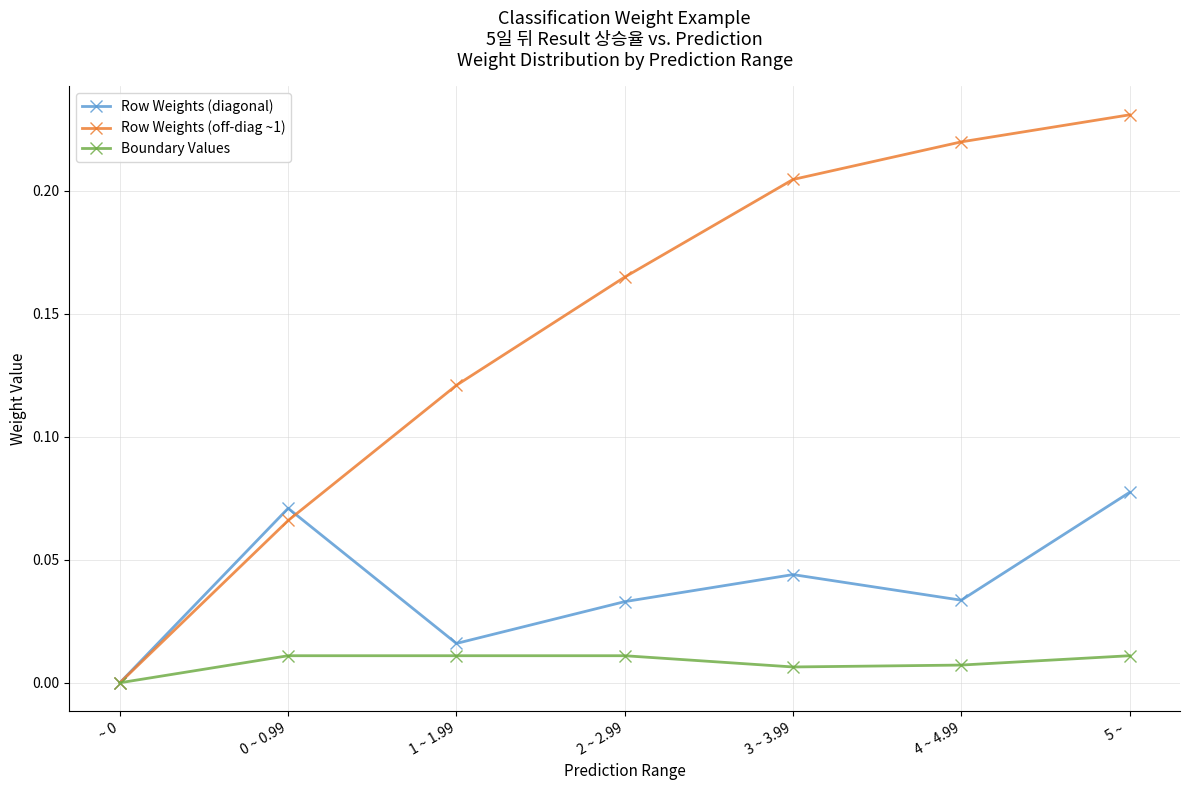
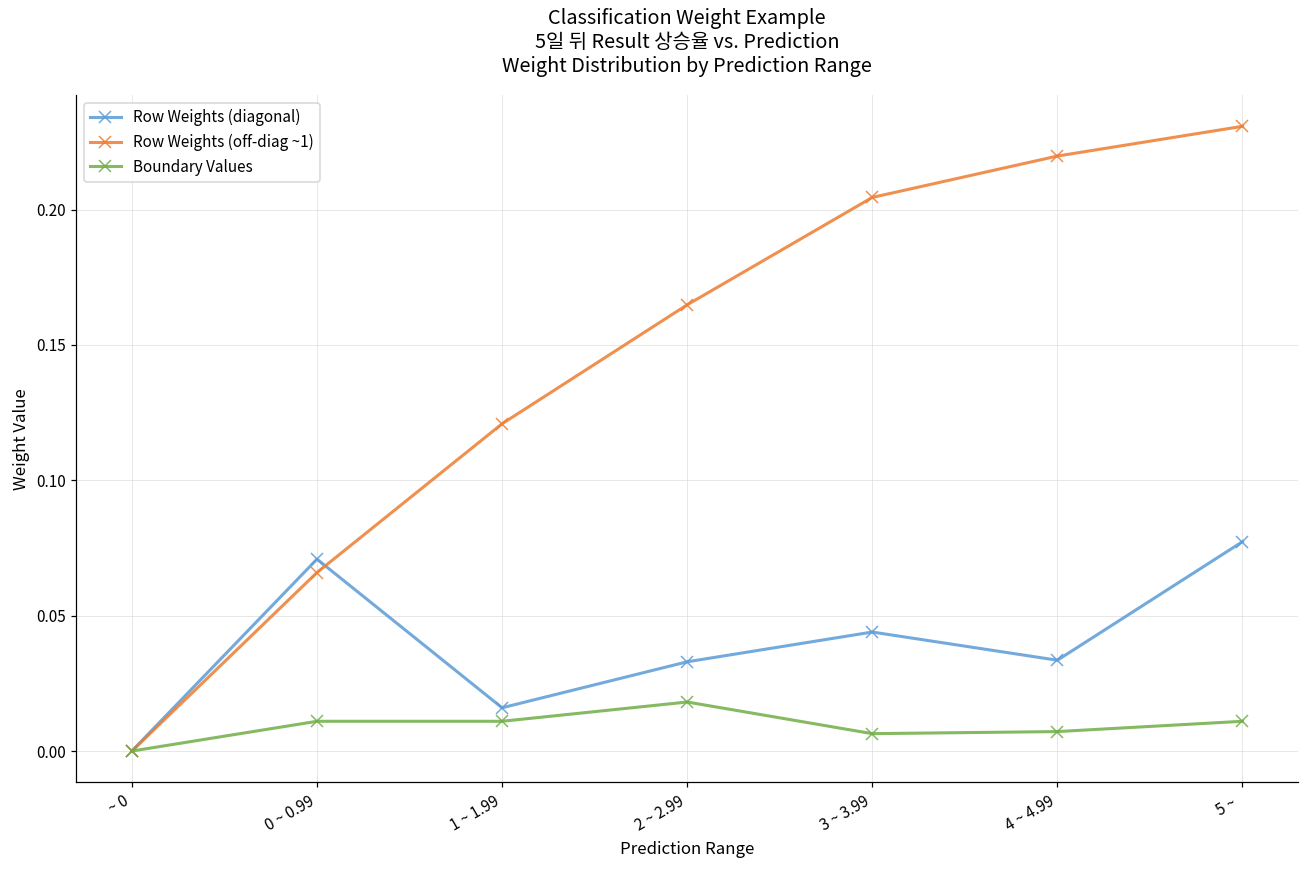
  {
    "Row Weights (diagonal)": {
      "0 ~ 0.99": 0.071,
      "1 ~ 1.99": 0.016,
      "2 ~ 2.99": 0.033,
      "3 ~ 3.99": 0.044,
      "4 ~ 4.99": 0.034,
      "5 ~": 0.077
    },
    "Row Weights (off-diag ~1)": {
      "0 ~ 0.99": 0.066,
      "1 ~ 1.99": 0.121,
      "2 ~ 2.99": 0.165,
      "3 ~ 3.99": 0.205,
      "4 ~ 4.99": 0.220,
      "5 ~": 0.231
    },
    "Boundary Values": {
      "0 ~ 0.99": 0.011,
      "1 ~ 1.99": 0.011,
-     "2 ~ 2.99": 0.011,
+     "2 ~ 2.99": 0.018,
      "3 ~ 3.99": 0.006,
      "4 ~ 4.99": 0.007,
      "5 ~": 0.011
    }
  }
